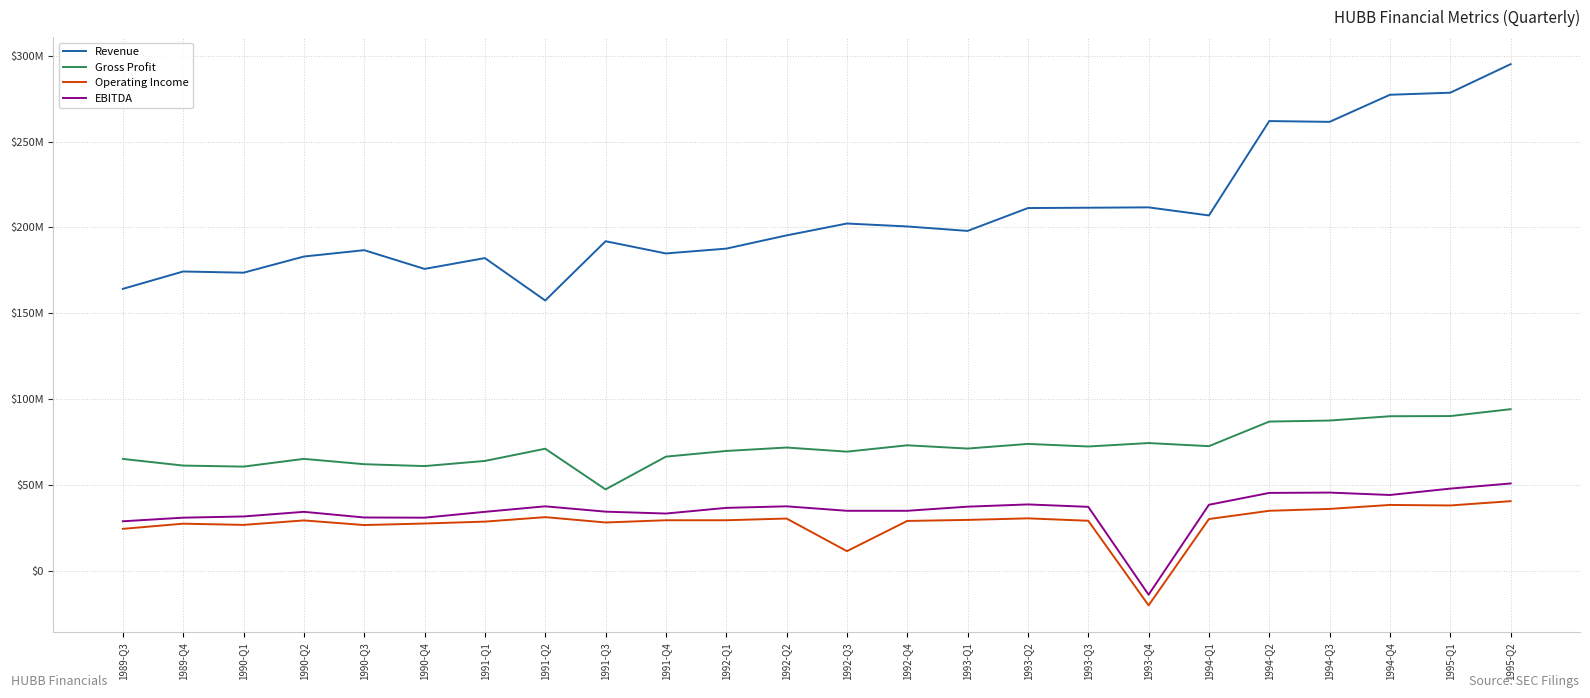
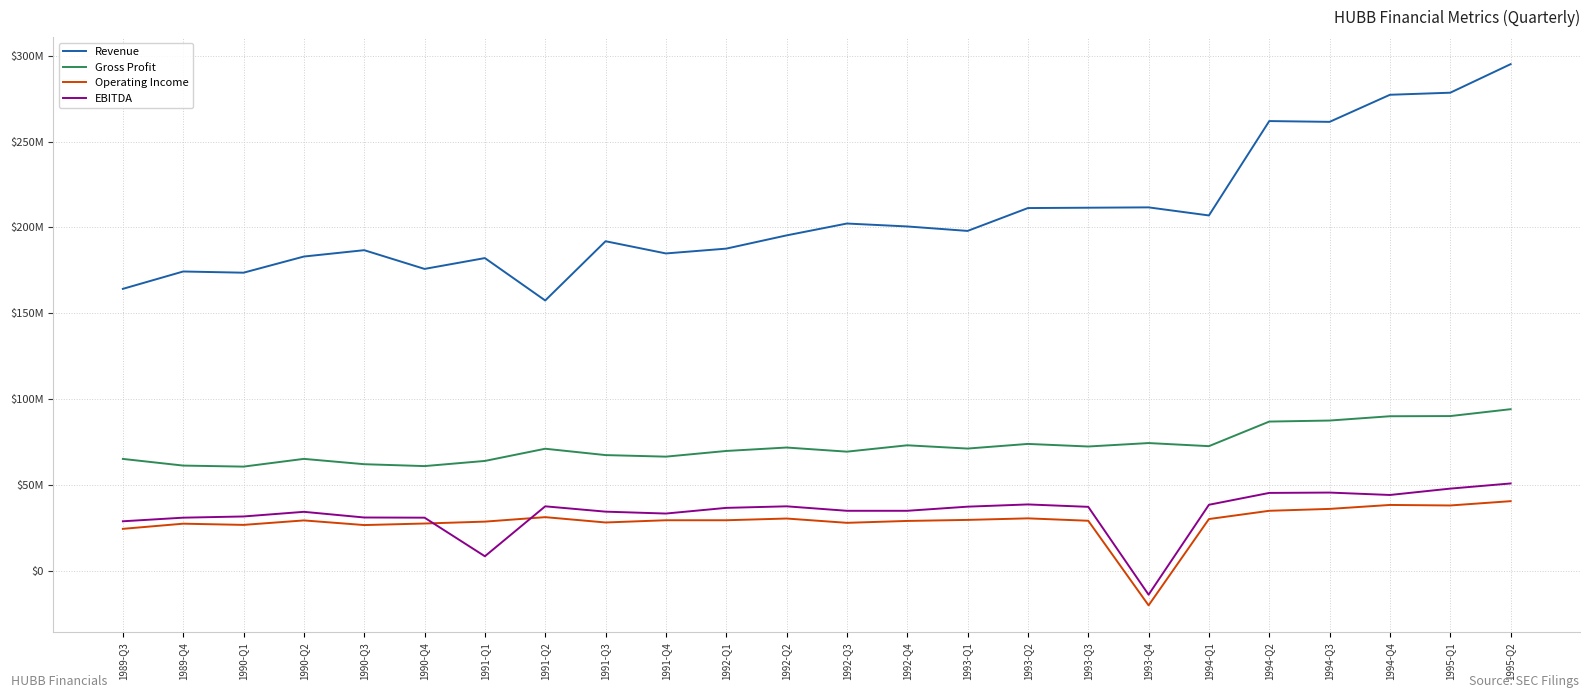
  {
    "Revenue": {
      "1989-Q3": "$164000000",
      "1989-Q4": "$174000000",
      "1990-Q1": "$174000000",
      "1990-Q2": "$183000000",
      "1990-Q3": "$187000000",
      "1990-Q4": "$176000000",
      "1991-Q1": "$182000000",
      "1991-Q2": "$158000000",
      "1991-Q3": "$192000000",
      "1991-Q4": "$185000000",
      "1992-Q1": "$188000000",
      "1992-Q2": "$195000000",
      "1992-Q3": "$202000000",
      "1992-Q4": "$201000000",
      "1993-Q1": "$198000000",
      "1993-Q2": "$211000000",
      "1993-Q3": "$212000000",
      "1993-Q4": "$212000000",
      "1994-Q1": "$207000000",
      "1994-Q2": "$262000000",
      "1994-Q3": "$261000000",
      "1994-Q4": "$277000000",
      "1995-Q1": "$278000000",
      "1995-Q2": "$295000000"
    },
    "Gross Profit": {
      "1989-Q3": "$65000000",
      "1989-Q4": "$62000000",
      "1990-Q1": "$61000000",
      "1990-Q2": "$65000000",
      "1990-Q3": "$62000000",
      "1990-Q4": "$61000000",
      "1991-Q1": "$64000000",
      "1991-Q2": "$71000000",
-     "1991-Q3": "$48000000",
+     "1991-Q3": "$68000000",
      "1991-Q4": "$67000000",
      "1992-Q1": "$70000000",
      "1992-Q2": "$72000000",
      "1992-Q3": "$70000000",
      "1992-Q4": "$73000000",
      "1993-Q1": "$71000000",
      "1993-Q2": "$74000000",
      "1993-Q3": "$73000000",
      "1993-Q4": "$75000000",
      "1994-Q1": "$73000000",
      "1994-Q2": "$87000000",
      "1994-Q3": "$88000000",
      "1994-Q4": "$90000000",
      "1995-Q1": "$90000000",
      "1995-Q2": "$94000000"
    },
    "Operating Income": {
      "1989-Q3": "$25000000",
      "1989-Q4": "$28000000",
      "1990-Q1": "$27000000",
      "1990-Q2": "$30000000",
      "1990-Q3": "$27000000",
      "1990-Q4": "$28000000",
      "1991-Q1": "$29000000",
      "1991-Q2": "$32000000",
      "1991-Q3": "$28000000",
      "1991-Q4": "$30000000",
      "1992-Q1": "$30000000",
      "1992-Q2": "$31000000",
-     "1992-Q3": "$12000000",
+     "1992-Q3": "$28000000",
      "1992-Q4": "$29000000",
      "1993-Q1": "$30000000",
      "1993-Q2": "$31000000",
      "1993-Q3": "$29000000",
      "1993-Q4": "$-20000000",
      "1994-Q1": "$30000000",
      "1994-Q2": "$35000000",
      "1994-Q3": "$36000000",
      "1994-Q4": "$39000000",
      "1995-Q1": "$38000000",
      "1995-Q2": "$41000000"
    },
    "EBITDA": {
      "1989-Q3": "$29000000",
      "1989-Q4": "$31000000",
      "1990-Q1": "$32000000",
      "1990-Q2": "$35000000",
      "1990-Q3": "$31000000",
      "1990-Q4": "$31000000",
-     "1991-Q1": "$35000000",
+     "1991-Q1": "$9000000",
      "1991-Q2": "$38000000",
      "1991-Q3": "$35000000",
      "1991-Q4": "$34000000",
      "1992-Q1": "$37000000",
      "1992-Q2": "$38000000",
      "1992-Q3": "$35000000",
      "1992-Q4": "$35000000",
      "1993-Q1": "$38000000",
      "1993-Q2": "$39000000",
      "1993-Q3": "$38000000",
      "1993-Q4": "$-14000000",
      "1994-Q1": "$39000000",
      "1994-Q2": "$46000000",
      "1994-Q3": "$46000000",
      "1994-Q4": "$44000000",
      "1995-Q1": "$48000000",
      "1995-Q2": "$51000000"
    }
  }
